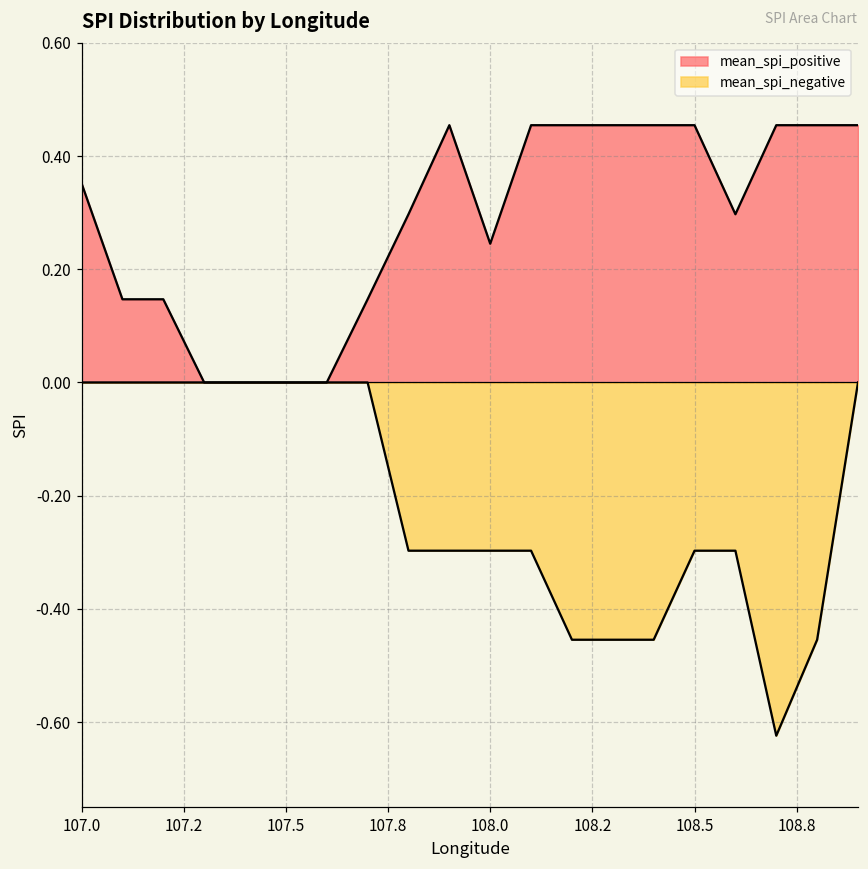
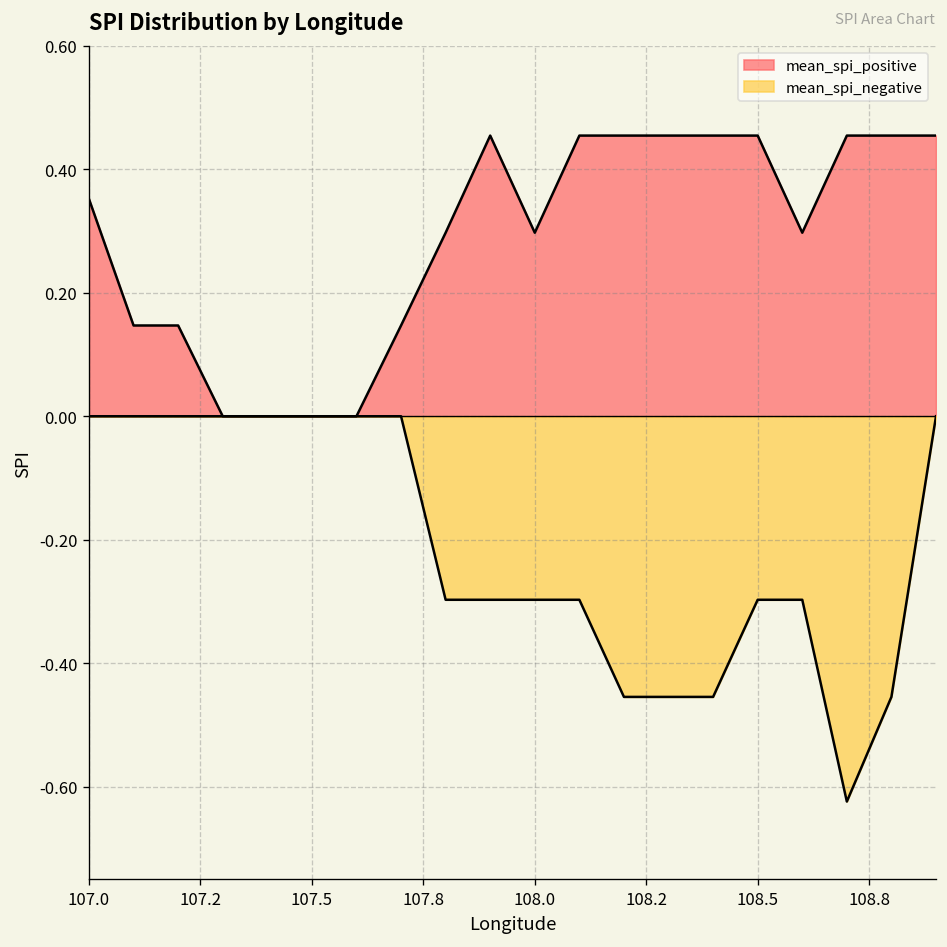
  {
    "mean_spi_positive": {
      "107.0": 0.35,
-     "108.0": 0.25,
+     "108.0": 0.30,
      "108.5": 0.45
    }
  }
